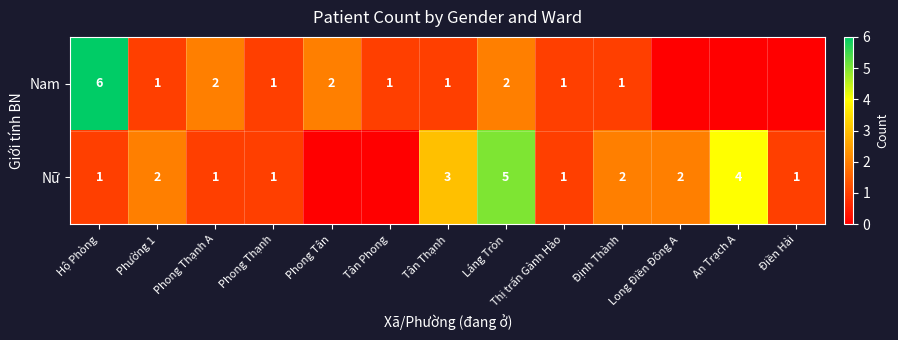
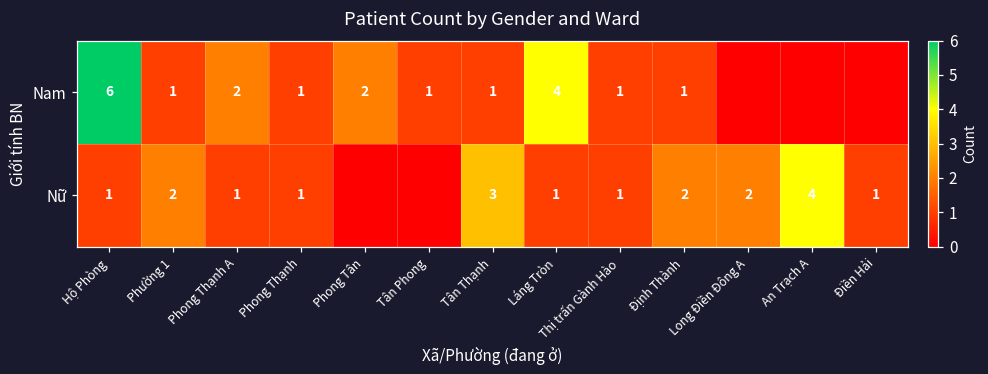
  {
    "Nam": {
      "Hộ Phòng": 6,
      "Phường 1": 1,
      "Phong Thạnh A": 2,
      "Phong Thạnh": 1,
      "Phong Tân": 2,
      "Tân Phong": 1,
      "Tân Thạnh": 1,
-     "Láng Tròn": 2,
+     "Láng Tròn": 4,
      "Thị trấn Gành Hào": 1,
      "Định Thành": 1
    },
    "Nữ": {
      "Hộ Phòng": 1,
      "Phường 1": 2,
      "Phong Thạnh A": 1,
      "Phong Thạnh": 1,
      "Tân Thạnh": 3,
-     "Láng Tròn": 5,
+     "Láng Tròn": 1,
      "Thị trấn Gành Hào": 1,
      "Định Thành": 2,
      "Long Điền Đông A": 2,
      "An Trạch A": 4,
      "Điền Hải": 1
    }
  }
